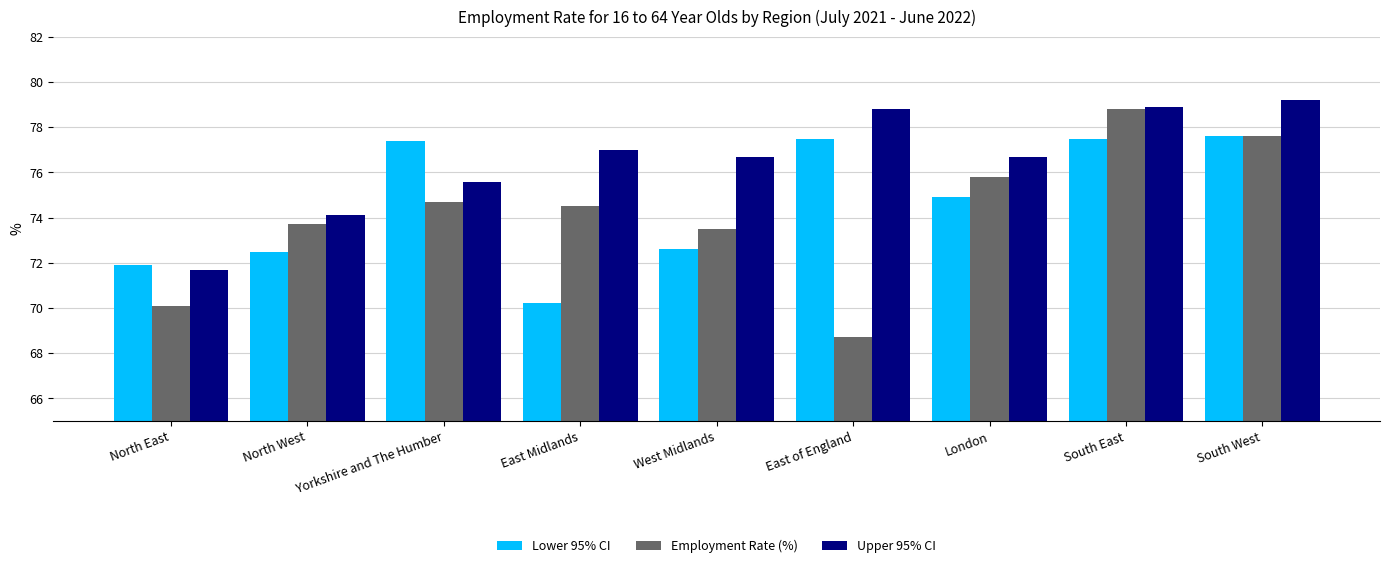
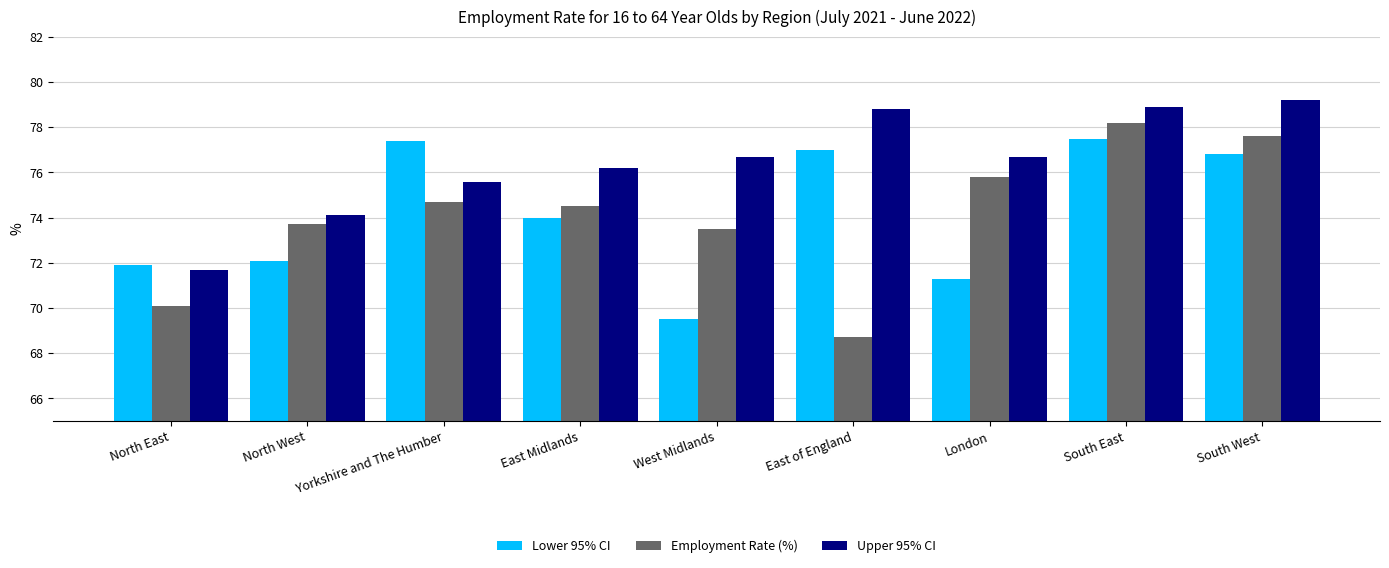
  {
    "Lower 95% CI": {
      "North East": 71.9,
-     "North West": 72.5,
+     "North West": 72.1,
      "Yorkshire and The Humber": 77.4,
-     "East Midlands": 70.2,
-     "West Midlands": 72.6,
-     "East of England": 77.5,
-     "London": 74.9,
+     "East Midlands": 74.0,
+     "West Midlands": 69.5,
+     "East of England": 77.0,
+     "London": 71.3,
      "South East": 77.5,
-     "South West": 77.6
+     "South West": 76.8
    },
    "Employment Rate (%)": {
      "North East": 70.1,
      "North West": 73.7,
      "Yorkshire and The Humber": 74.7,
      "East Midlands": 74.5,
      "West Midlands": 73.5,
      "East of England": 68.7,
      "London": 75.8,
-     "South East": 78.8,
+     "South East": 78.2,
      "South West": 77.6
    },
    "Upper 95% CI": {
      "North East": 71.7,
      "North West": 74.1,
      "Yorkshire and The Humber": 75.6,
-     "East Midlands": 77.0,
+     "East Midlands": 76.2,
      "West Midlands": 76.7,
      "East of England": 78.8,
      "London": 76.7,
      "South East": 78.9,
      "South West": 79.2
    }
  }
